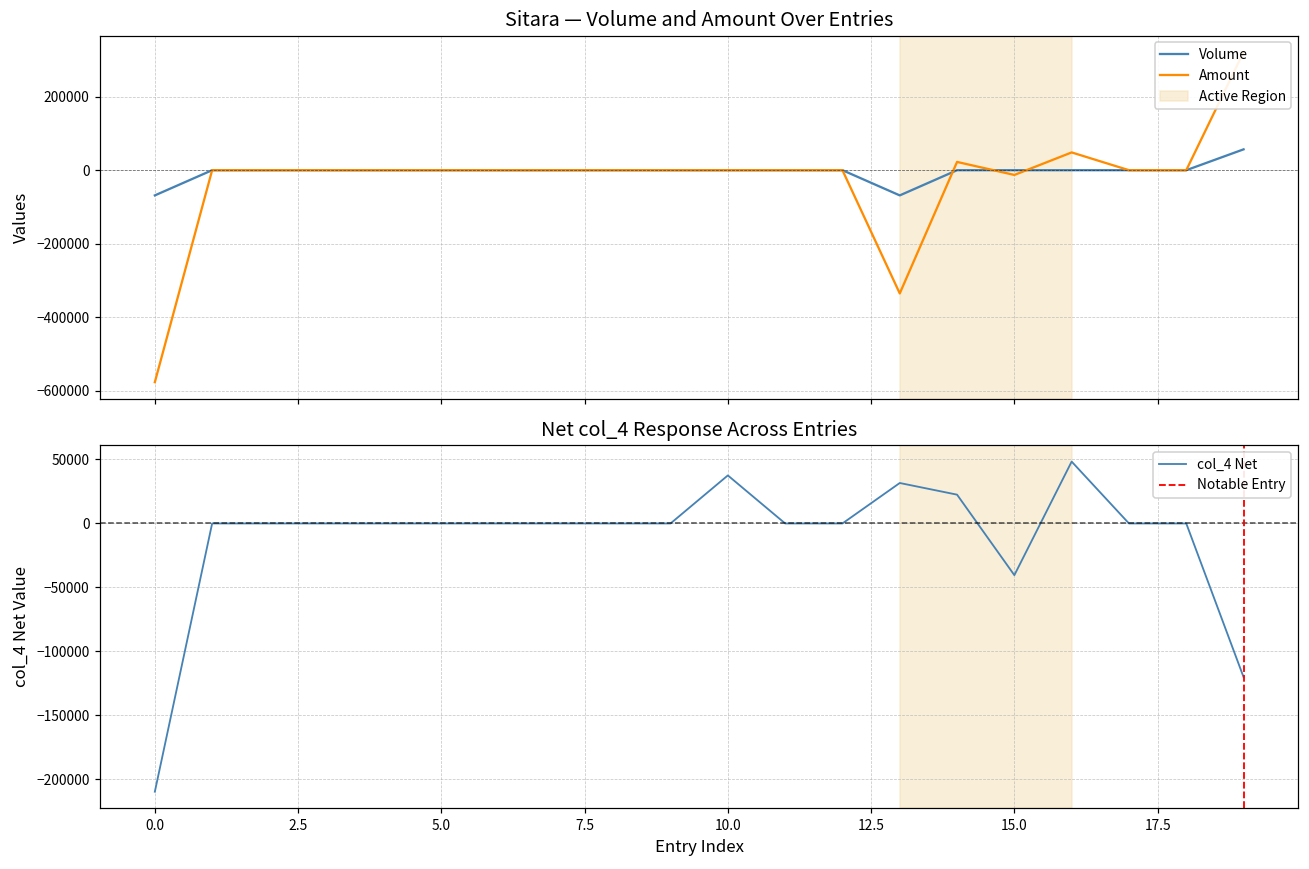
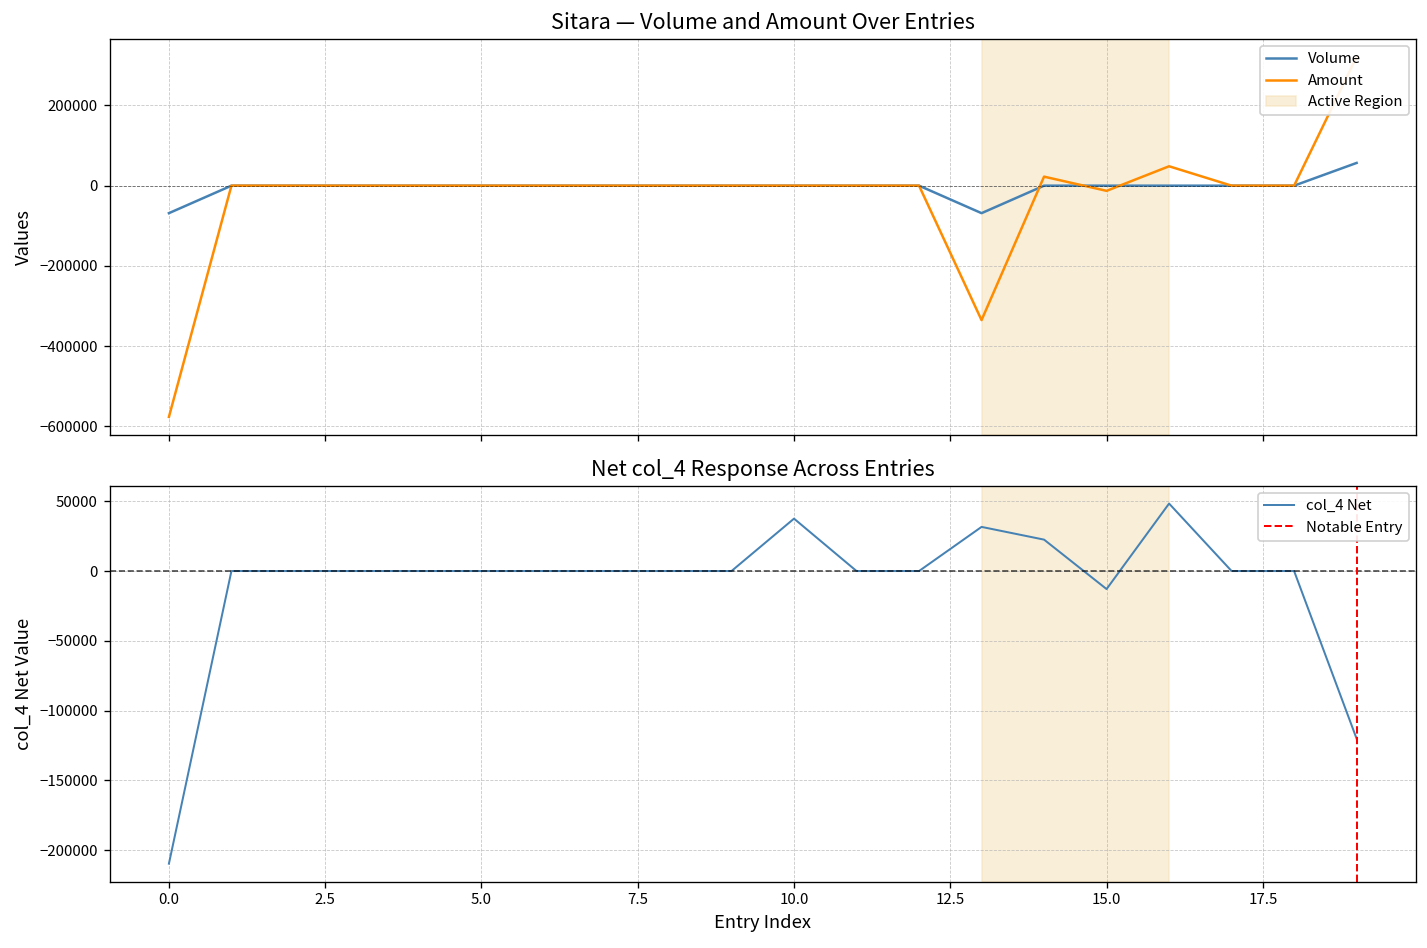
  {
    "Net col_4 Response Across Entries": {
      "0.0": -210000,
      "5.0": 0,
      "10.0": 38000,
-     "15.0": -40000
+     "15.0": -13000
    }
  }
